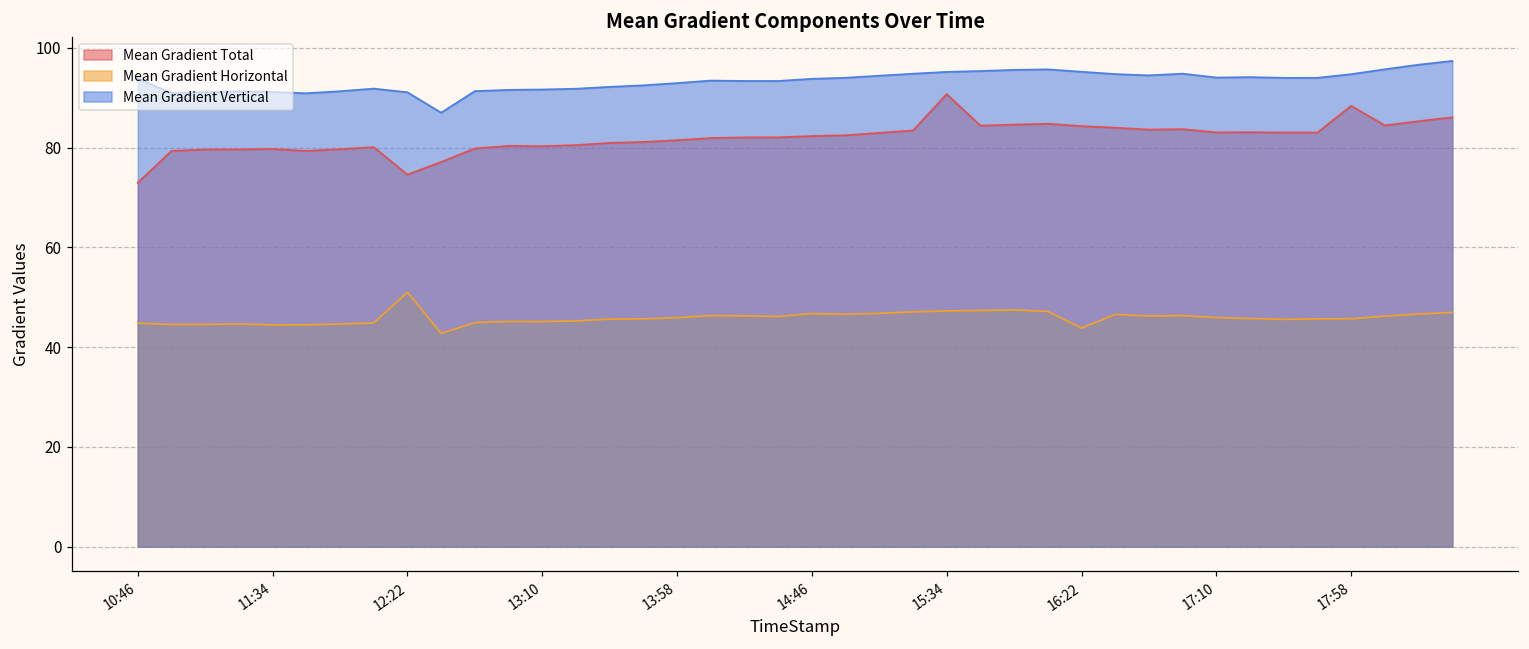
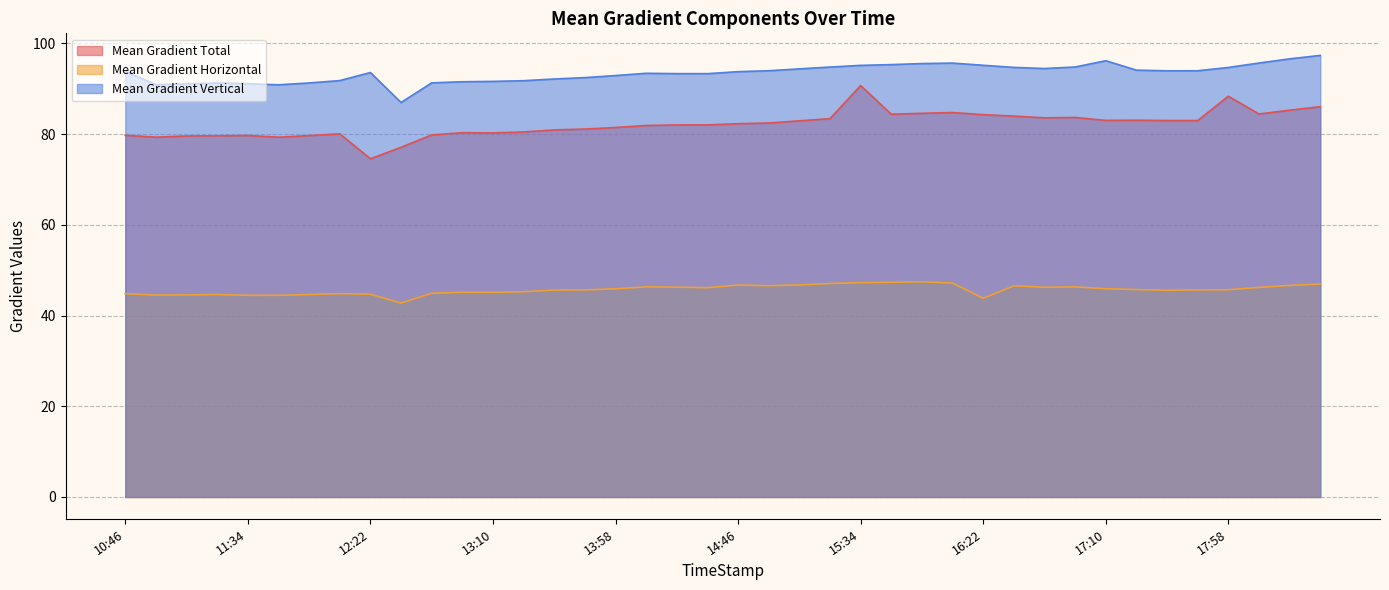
  {
    "Mean Gradient Total": {
-     "10:46": 73,
+     "10:46": 80,
      "11:34": 80,
      "12:22": 75,
      "13:10": 80,
      "13:58": 81,
      "14:46": 82,
      "15:34": 91,
      "16:22": 84,
      "17:10": 83,
      "17:58": 88
    },
    "Mean Gradient Horizontal": {
      "10:46": 45,
      "11:34": 44,
-     "12:22": 51,
+     "12:22": 45,
      "13:10": 45,
      "13:58": 46,
      "14:46": 47,
      "15:34": 47,
      "16:22": 44,
      "17:10": 46,
      "17:58": 46
    },
    "Mean Gradient Vertical": {
-     "12:22": 91,
+     "12:22": 94,
      "13:10": 92,
      "13:58": 93,
      "14:46": 94,
      "15:34": 95,
      "16:22": 95,
-     "17:10": 94,
+     "17:10": 96,
      "17:58": 95
    }
  }
